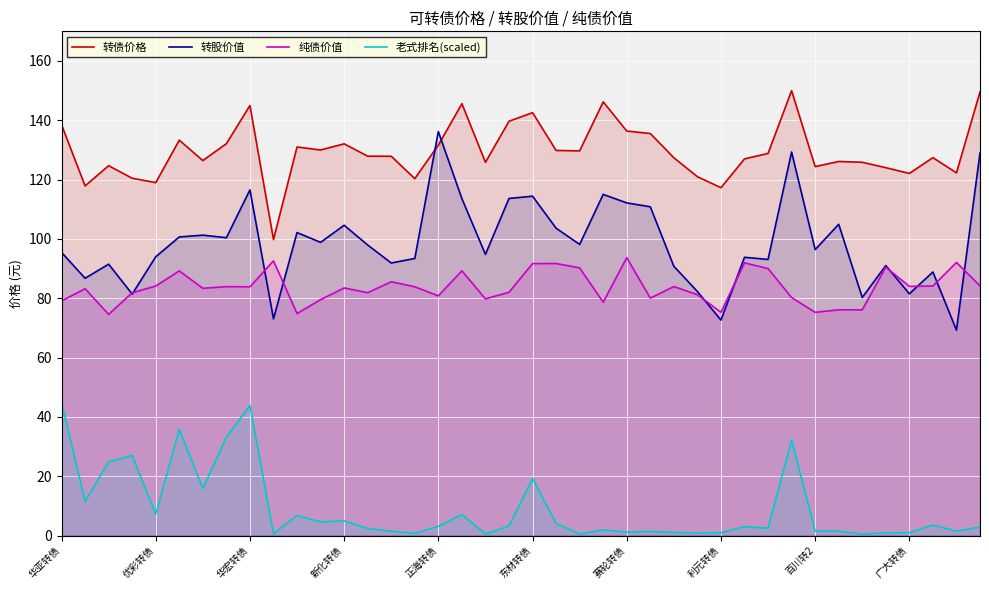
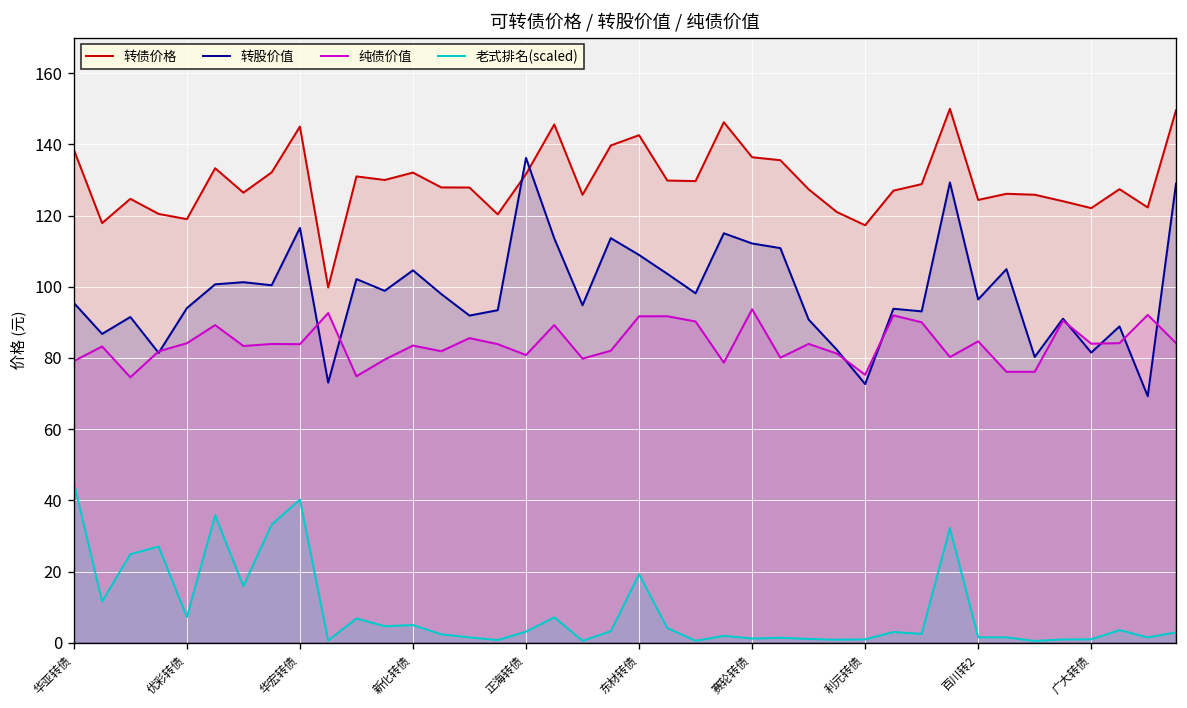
  {
    "转债价格": {
      "华亚转债": 139,
      "优彩转债": 119,
      "华宏转债": 145,
      "新化转债": 132,
      "正海转债": 132,
      "东材转债": 143,
      "赛轮转债": 136,
      "利元转债": 117,
      "百川转2": 124,
      "广大转债": 122
    },
    "转股价值": {
      "华亚转债": 95,
      "优彩转债": 94,
      "华宏转债": 117,
      "新化转债": 105,
      "正海转债": 136,
-     "东材转债": 114,
+     "东材转债": 109,
      "赛轮转债": 112,
      "利元转债": 73,
      "百川转2": 96,
      "广大转债": 82
    },
    "纯债价值": {
      "华亚转债": 79,
      "优彩转债": 84,
      "华宏转债": 84,
      "新化转债": 83,
      "正海转债": 81,
      "东材转债": 92,
      "赛轮转债": 94,
      "利元转债": 75,
-     "百川转2": 75,
+     "百川转2": 85,
      "广大转债": 84
    },
    "老式排名(scaled)": {
      "华亚转债": 45,
      "优彩转债": 7,
-     "华宏转债": 44,
+     "华宏转债": 40,
      "新化转债": 5,
      "正海转债": 3,
      "东材转债": 19,
      "赛轮转债": 1,
      "利元转债": 1,
      "百川转2": 2,
      "广大转债": 1
    }
  }
